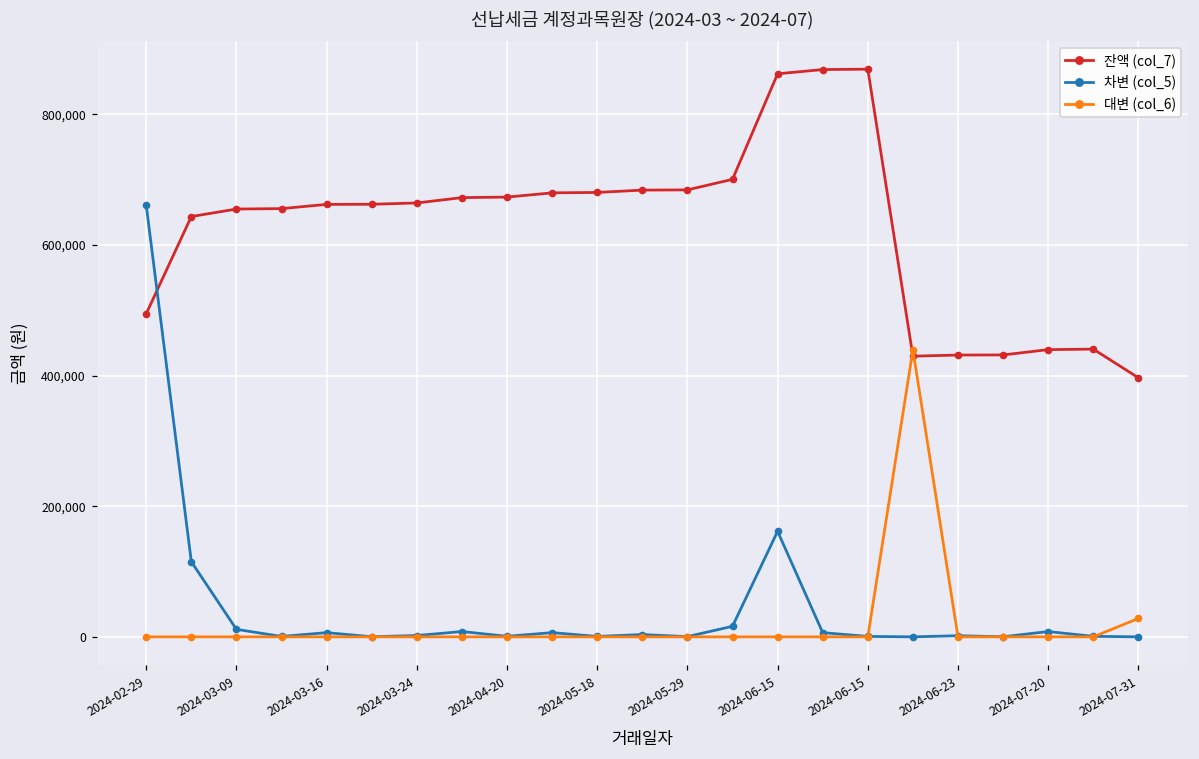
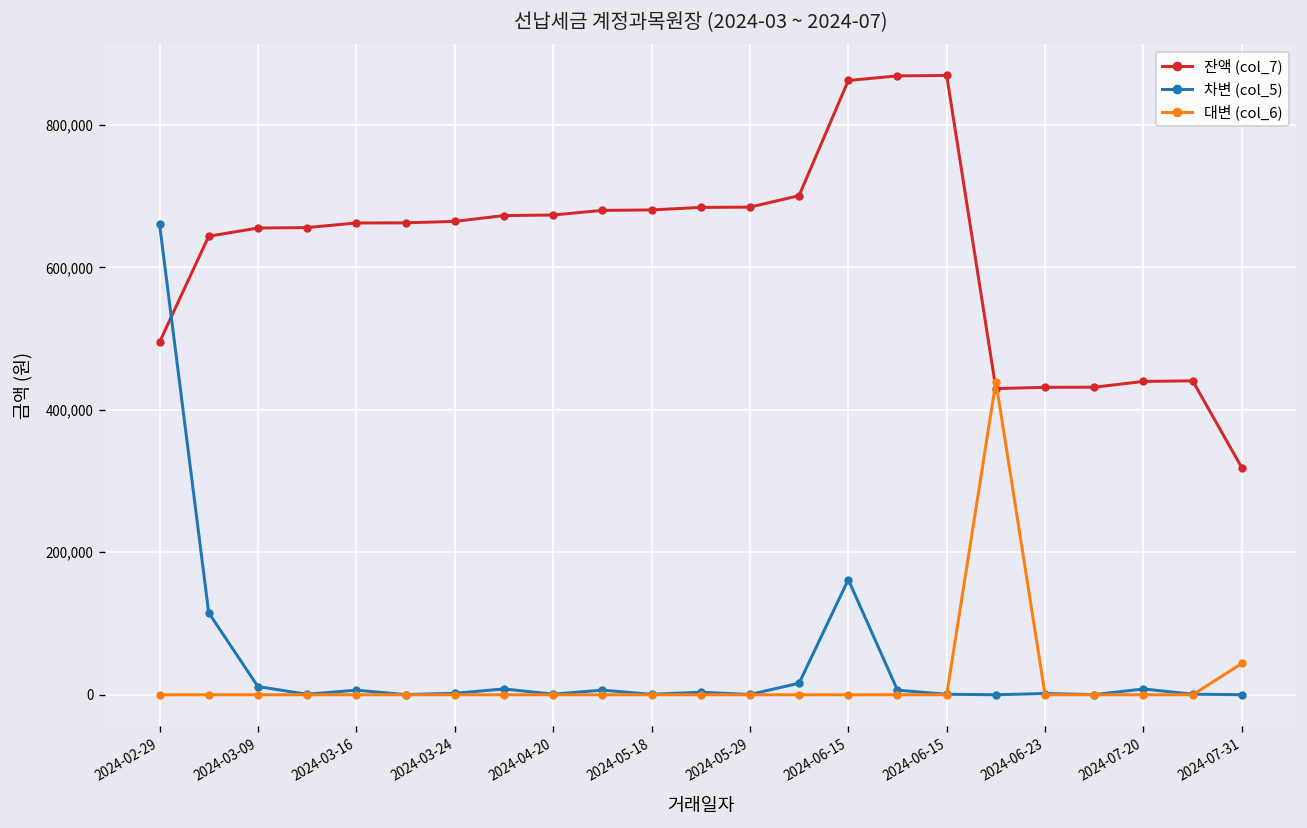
  {
    "잔액 (col_7)": {
      "2024-02-29": "490,000",
-     "2024-07-31": "400,000"
+     "2024-07-31": "320,000"
    },
    "차변 (col_5)": {
      "2024-02-29": "660,000",
      "2024-07-31": "0"
    },
    "대변 (col_6)": {
      "2024-02-29": "0",
-     "2024-07-31": "30,000"
+     "2024-07-31": "40,000"
    }
  }
